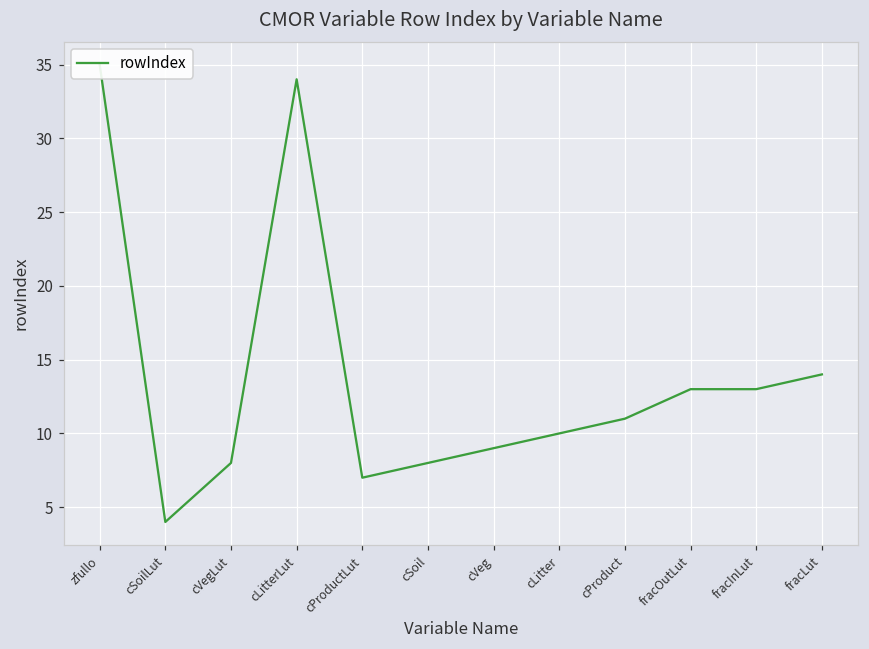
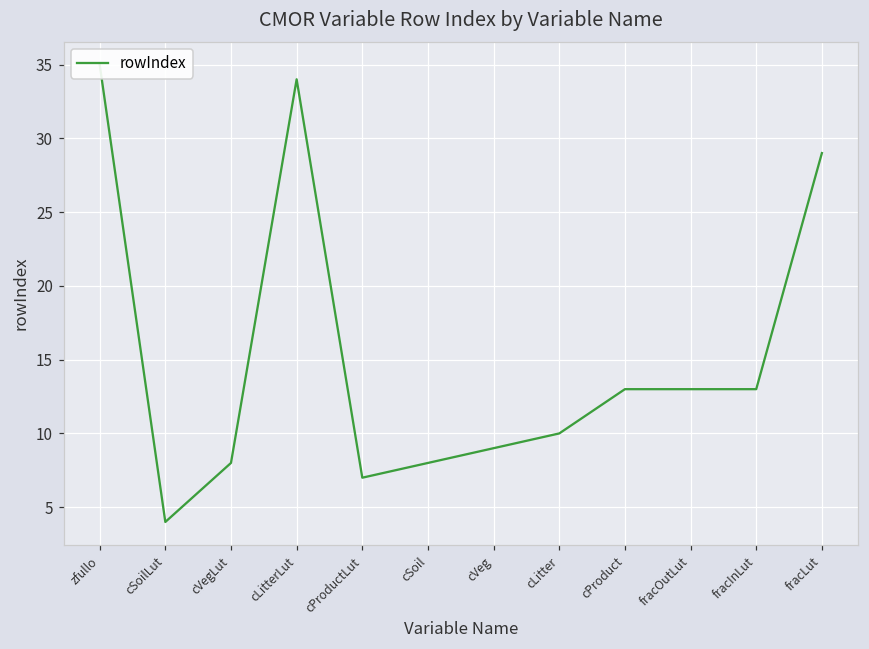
  {
    "cSoilLut": 4,
    "cVegLut": 8,
    "cLitterLut": 34,
    "cProductLut": 7,
    "cSoil": 8,
    "cVeg": 9,
    "cLitter": 10,
-   "cProduct": 11,
+   "cProduct": 13,
    "fracOutLut": 13,
    "fracInLut": 13,
-   "fracLut": 14
+   "fracLut": 29
  }
